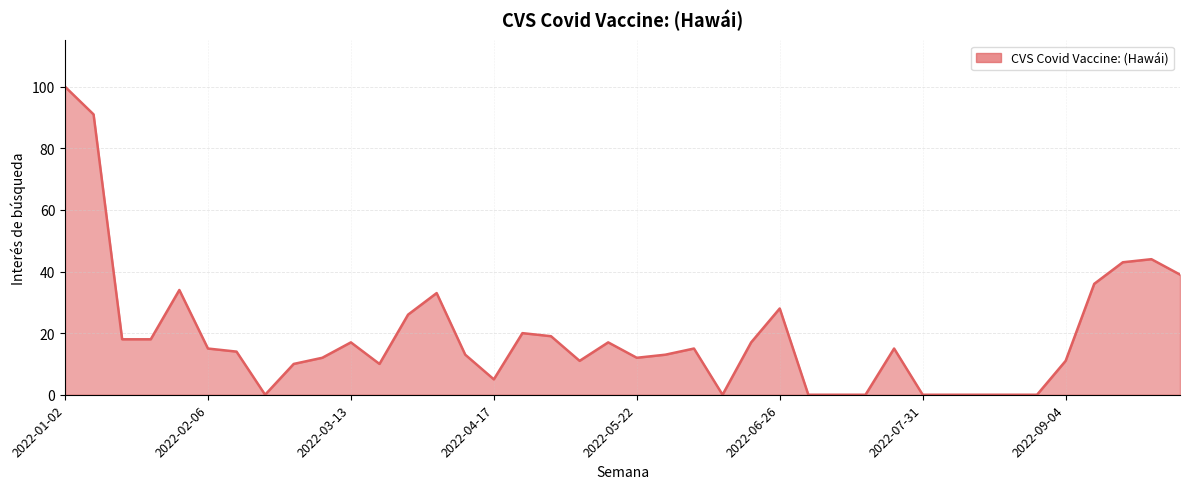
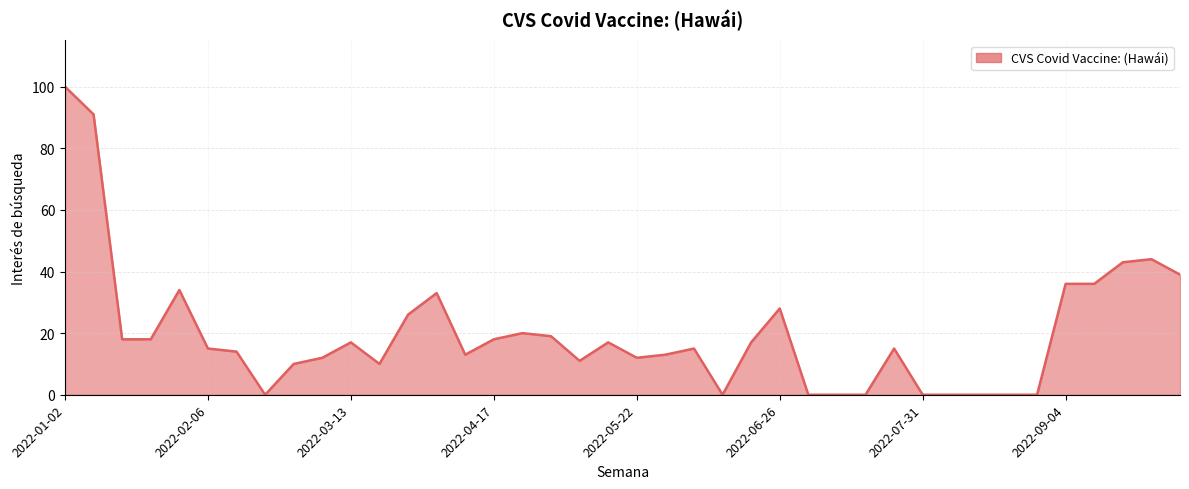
  {
    "2022-01-02": 100,
    "2022-02-06": 15,
    "2022-03-13": 17,
-   "2022-04-17": 5,
+   "2022-04-17": 18,
    "2022-05-22": 12,
    "2022-06-26": 28,
    "2022-07-31": 0,
-   "2022-09-04": 11
+   "2022-09-04": 36
  }
